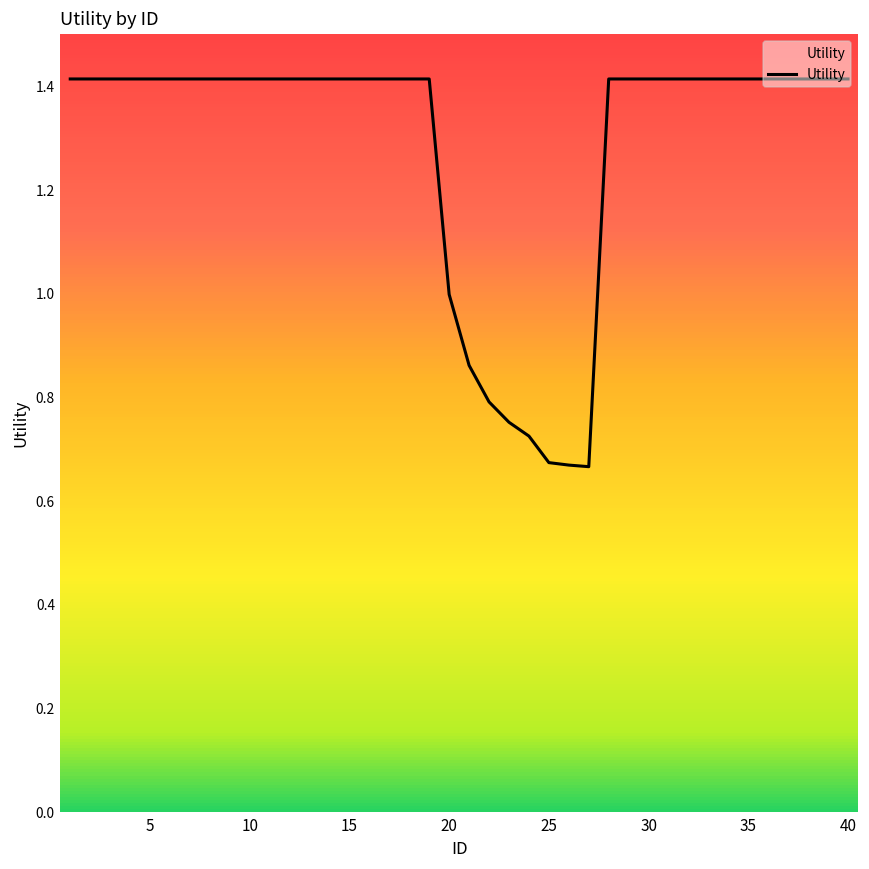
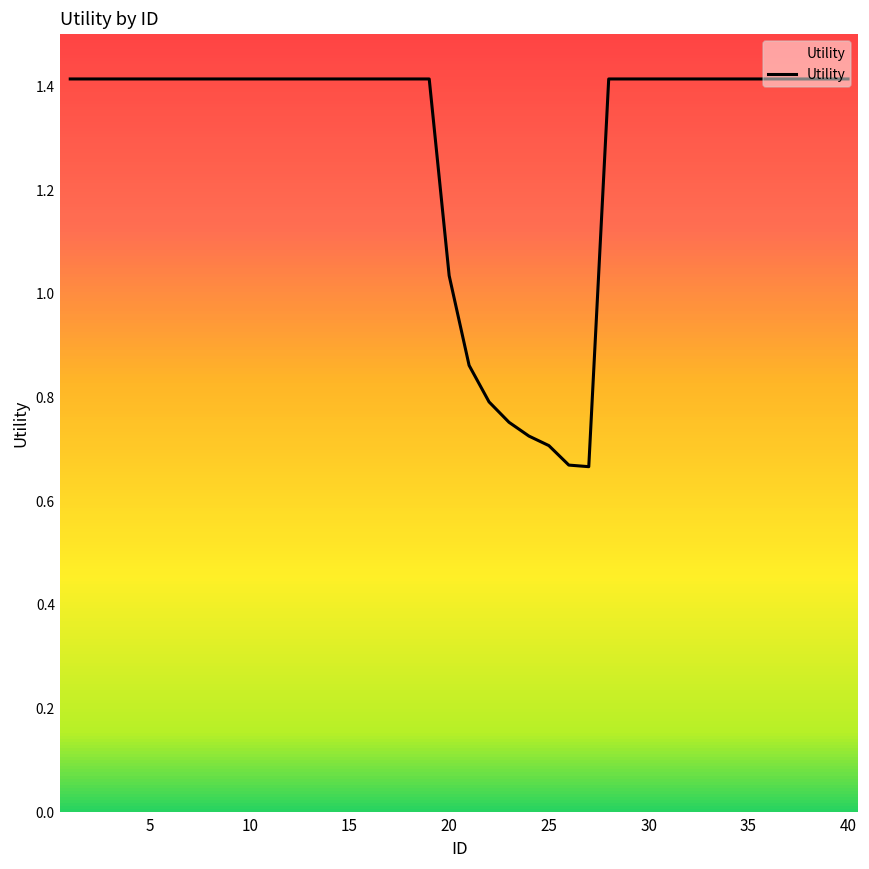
  {
    "5": 1.41,
    "10": 1.41,
    "15": 1.41,
-   "20": 1.00,
-   "25": 0.67,
+   "20": 1.03,
+   "25": 0.71,
    "30": 1.41,
    "35": 1.41
  }
